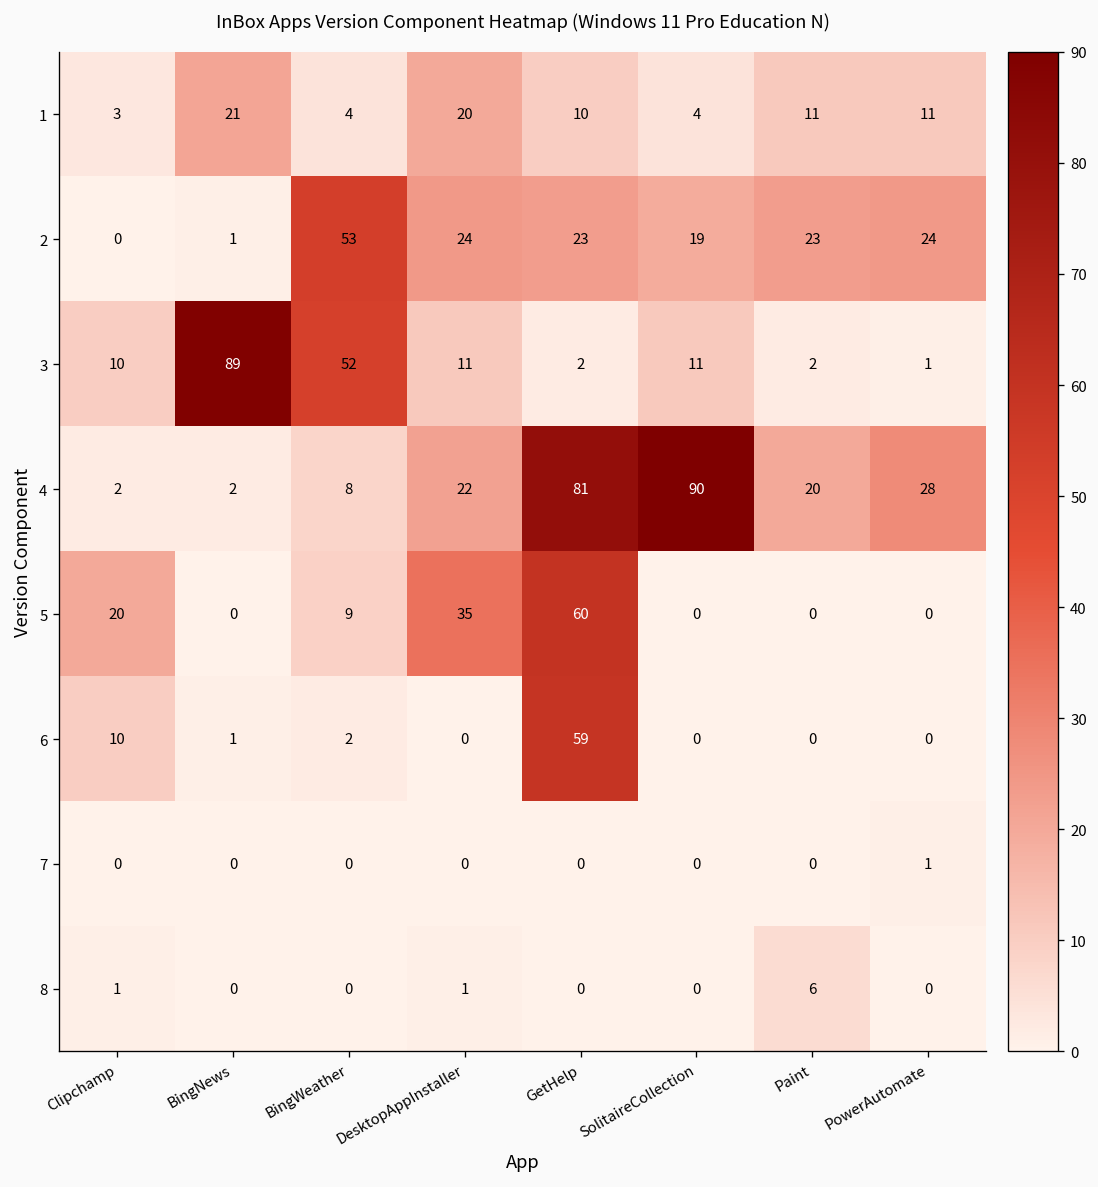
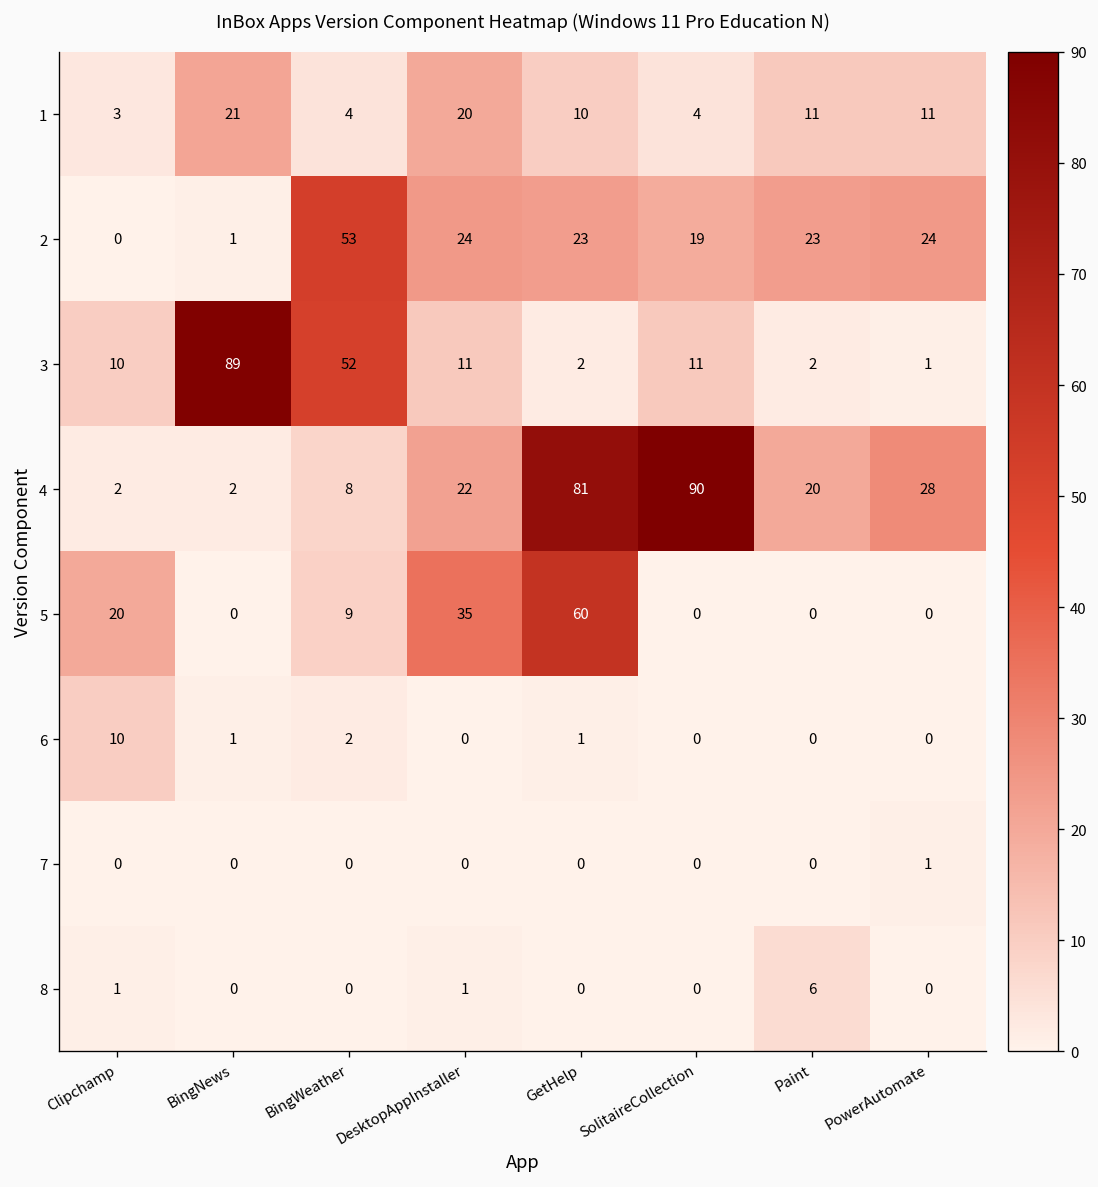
  {
    "1": {
      "Clipchamp": 3,
      "BingNews": 21,
      "BingWeather": 4,
      "DesktopAppInstaller": 20,
      "GetHelp": 10,
      "SolitaireCollection": 4,
      "Paint": 11,
      "PowerAutomate": 11
    },
    "2": {
      "Clipchamp": 0,
      "BingNews": 1,
      "BingWeather": 53,
      "DesktopAppInstaller": 24,
      "GetHelp": 23,
      "SolitaireCollection": 19,
      "Paint": 23,
      "PowerAutomate": 24
    },
    "3": {
      "Clipchamp": 10,
      "BingNews": 89,
      "BingWeather": 52,
      "DesktopAppInstaller": 11,
      "GetHelp": 2,
      "SolitaireCollection": 11,
      "Paint": 2,
      "PowerAutomate": 1
    },
    "4": {
      "Clipchamp": 2,
      "BingNews": 2,
      "BingWeather": 8,
      "DesktopAppInstaller": 22,
      "GetHelp": 81,
      "SolitaireCollection": 90,
      "Paint": 20,
      "PowerAutomate": 28
    },
    "5": {
      "Clipchamp": 20,
      "BingNews": 0,
      "BingWeather": 9,
      "DesktopAppInstaller": 35,
      "GetHelp": 60,
      "SolitaireCollection": 0,
      "Paint": 0,
      "PowerAutomate": 0
    },
    "6": {
      "Clipchamp": 10,
      "BingNews": 1,
      "BingWeather": 2,
      "DesktopAppInstaller": 0,
-     "GetHelp": 59,
+     "GetHelp": 1,
      "SolitaireCollection": 0,
      "Paint": 0,
      "PowerAutomate": 0
    },
    "7": {
      "Clipchamp": 0,
      "BingNews": 0,
      "BingWeather": 0,
      "DesktopAppInstaller": 0,
      "GetHelp": 0,
      "SolitaireCollection": 0,
      "Paint": 0,
      "PowerAutomate": 1
    },
    "8": {
      "Clipchamp": 1,
      "BingNews": 0,
      "BingWeather": 0,
      "DesktopAppInstaller": 1,
      "GetHelp": 0,
      "SolitaireCollection": 0,
      "Paint": 6,
      "PowerAutomate": 0
    }
  }
